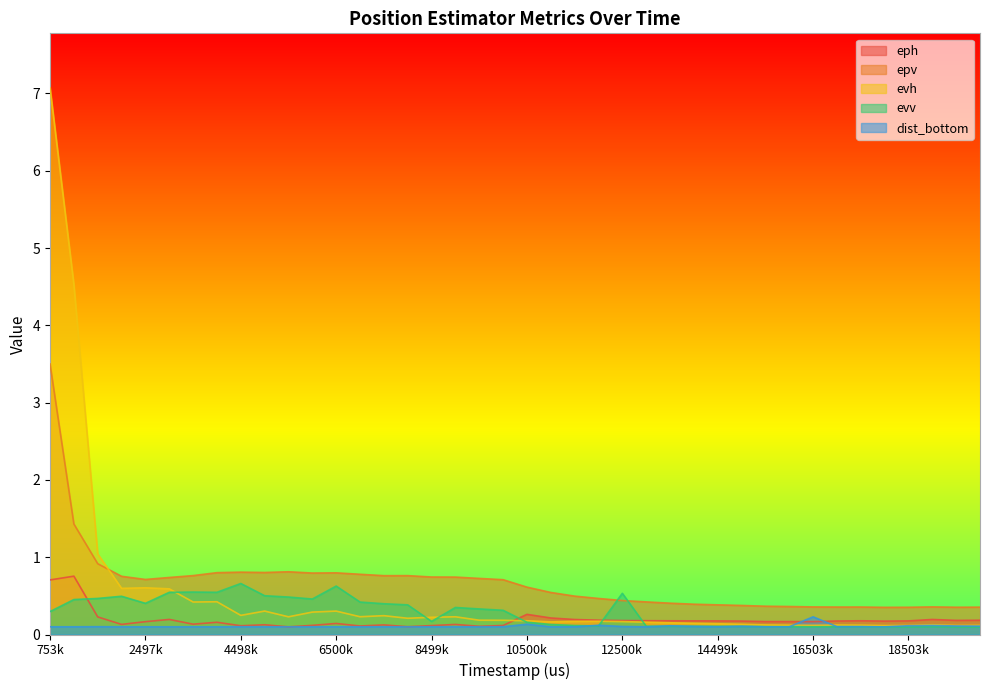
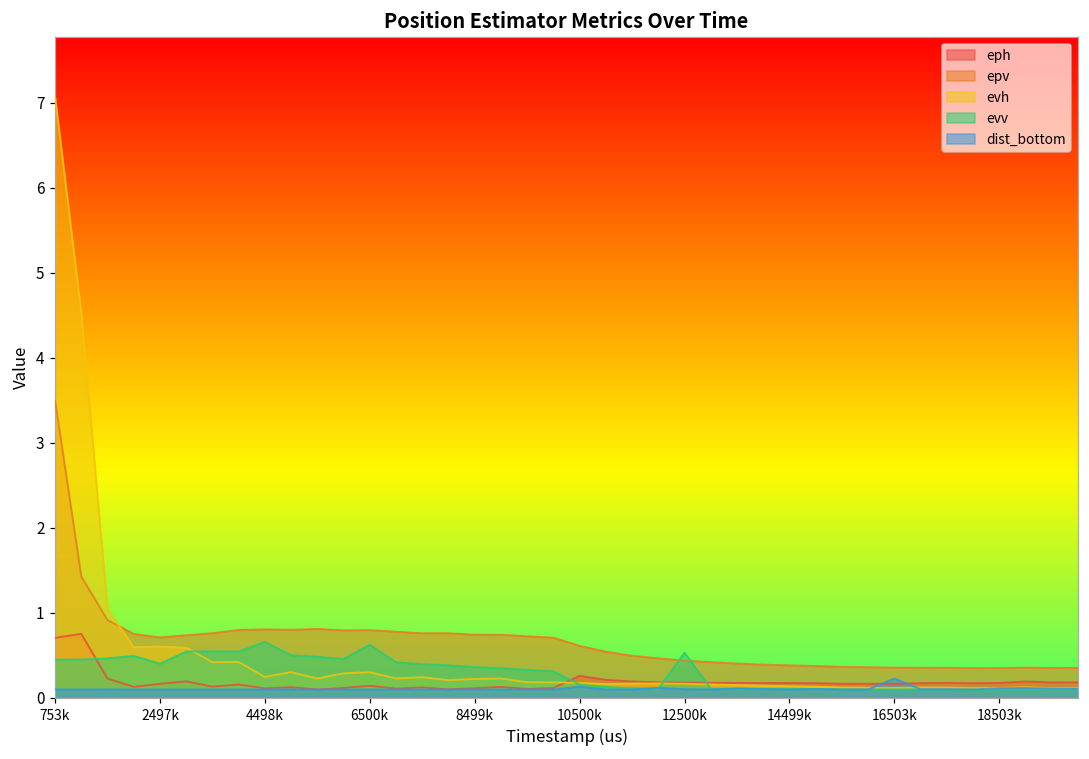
  {
    "evv": {
-     "753k": 0.3,
+     "753k": 0.5,
      "2497k": 0.4,
      "4498k": 0.7,
      "6500k": 0.6,
-     "8499k": 0.2,
+     "8499k": 0.4,
      "12500k": 0.5
    },
    "dist_bottom": {
      "753k": 0.1,
      "2497k": 0.1,
      "6500k": 0.1,
      "12500k": 0.1,
      "16503k": 0.2
    }
  }
